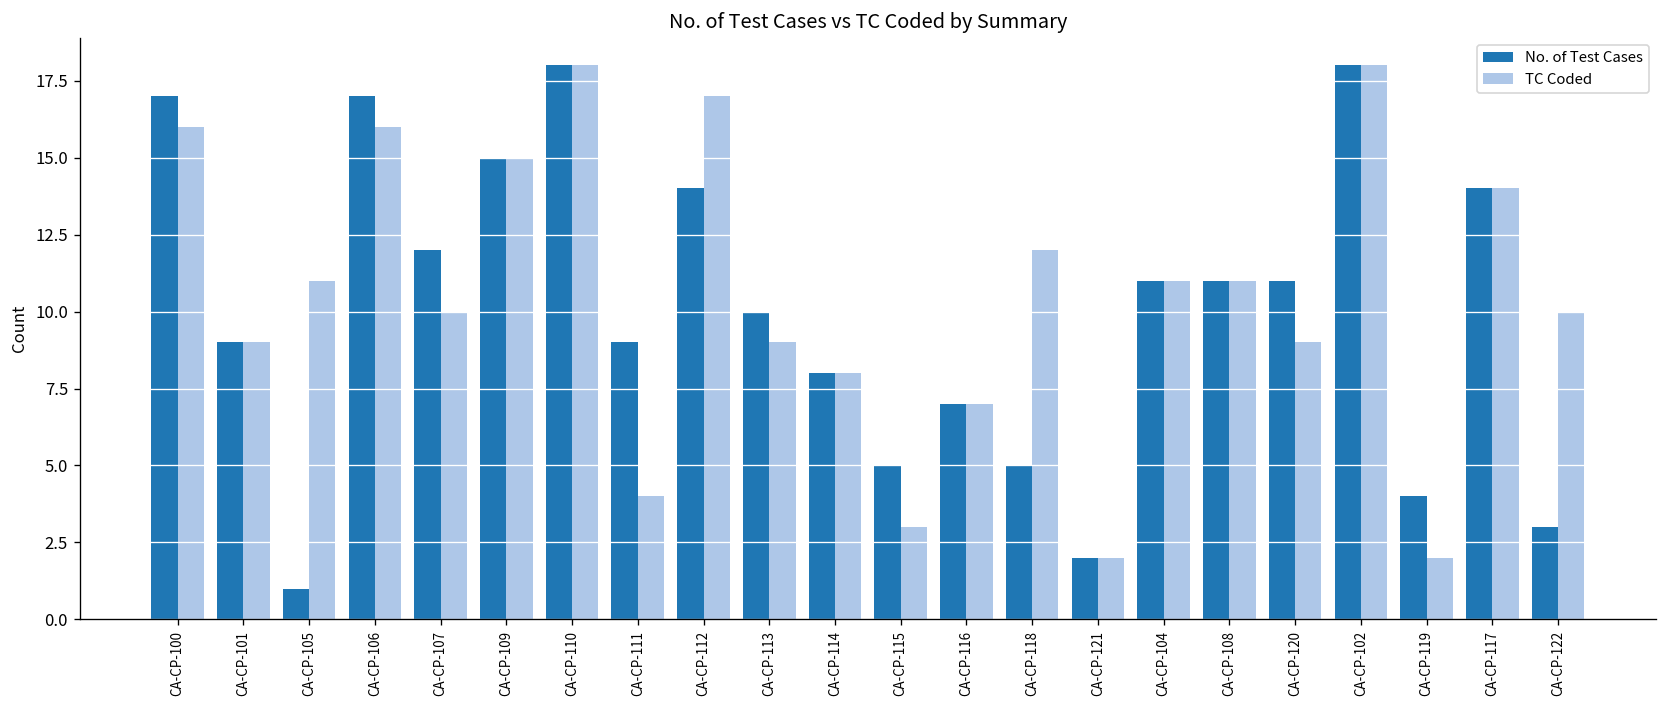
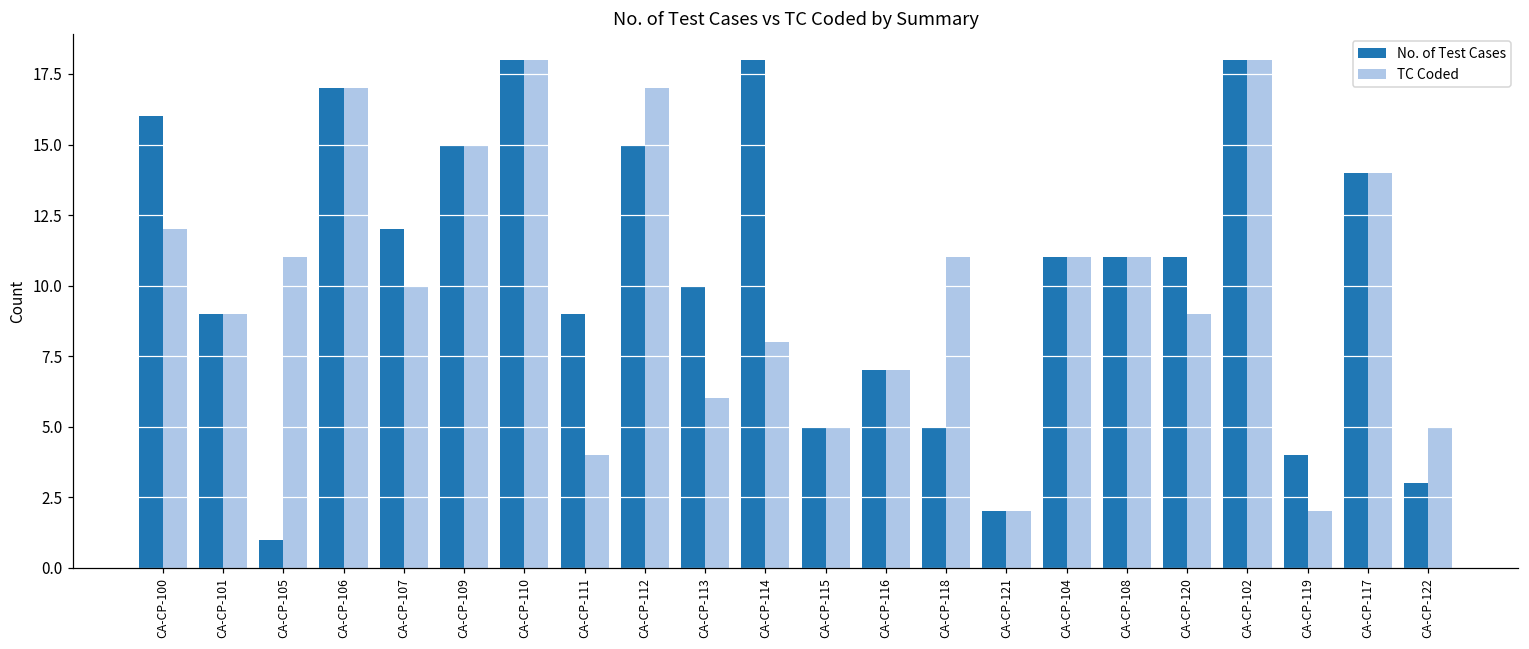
  {
    "No. of Test Cases": {
-     "CA-CP-100": 17,
+     "CA-CP-100": 16,
      "CA-CP-101": 9,
      "CA-CP-105": 1,
      "CA-CP-106": 17,
      "CA-CP-107": 12,
      "CA-CP-109": 15,
      "CA-CP-110": 18,
      "CA-CP-111": 9,
-     "CA-CP-112": 14,
+     "CA-CP-112": 15,
      "CA-CP-113": 10,
-     "CA-CP-114": 8,
+     "CA-CP-114": 18,
      "CA-CP-115": 5,
      "CA-CP-116": 7,
      "CA-CP-118": 5,
      "CA-CP-121": 2,
      "CA-CP-104": 11,
      "CA-CP-108": 11,
      "CA-CP-120": 11,
      "CA-CP-102": 18,
      "CA-CP-119": 4,
      "CA-CP-117": 14,
      "CA-CP-122": 3
    },
    "TC Coded": {
-     "CA-CP-100": 16,
+     "CA-CP-100": 12,
      "CA-CP-101": 9,
      "CA-CP-105": 11,
-     "CA-CP-106": 16,
+     "CA-CP-106": 17,
      "CA-CP-107": 10,
      "CA-CP-109": 15,
      "CA-CP-110": 18,
      "CA-CP-111": 4,
      "CA-CP-112": 17,
-     "CA-CP-113": 9,
+     "CA-CP-113": 6,
      "CA-CP-114": 8,
-     "CA-CP-115": 3,
+     "CA-CP-115": 5,
      "CA-CP-116": 7,
-     "CA-CP-118": 12,
+     "CA-CP-118": 11,
      "CA-CP-121": 2,
      "CA-CP-104": 11,
      "CA-CP-108": 11,
      "CA-CP-120": 9,
      "CA-CP-102": 18,
      "CA-CP-119": 2,
      "CA-CP-117": 14,
-     "CA-CP-122": 10
+     "CA-CP-122": 5
    }
  }
